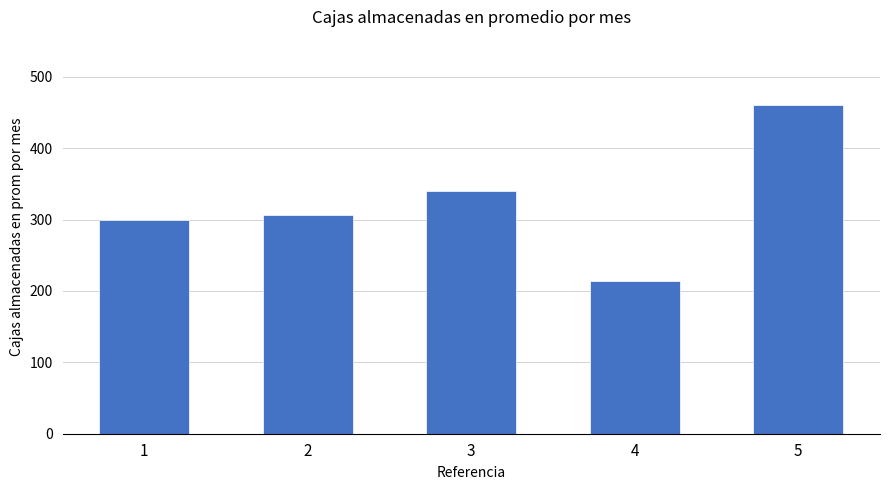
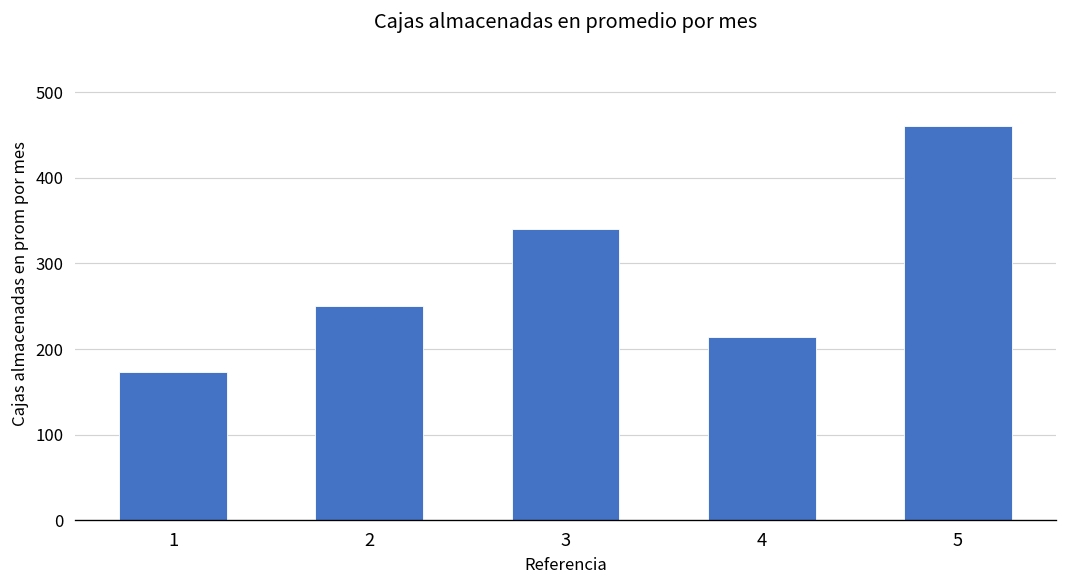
  {
-   "1": 300,
-   "2": 310,
+   "1": 170,
+   "2": 250,
    "3": 340,
    "4": 210,
    "5": 460
  }
